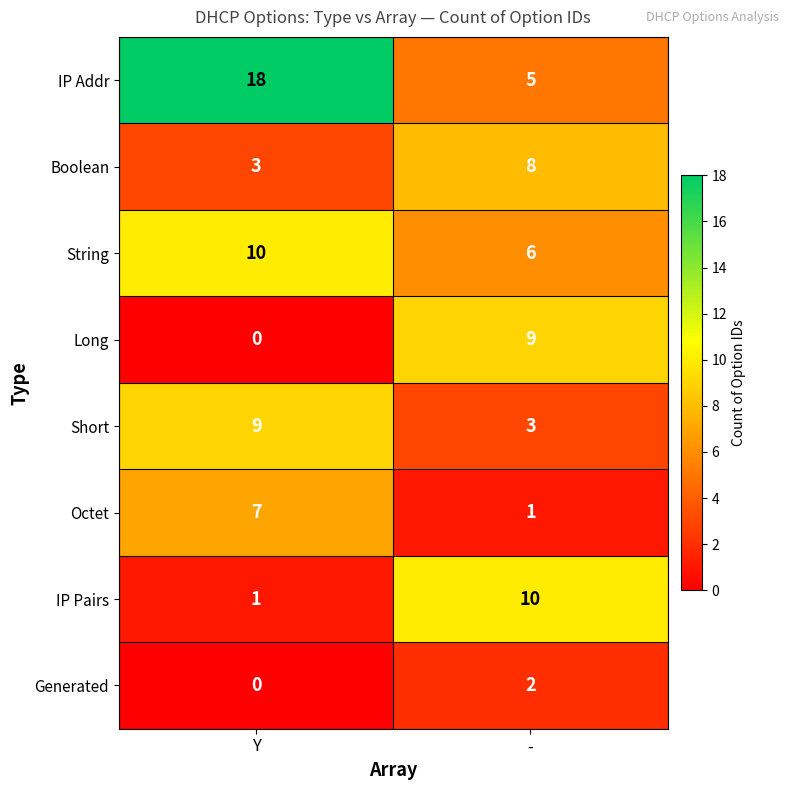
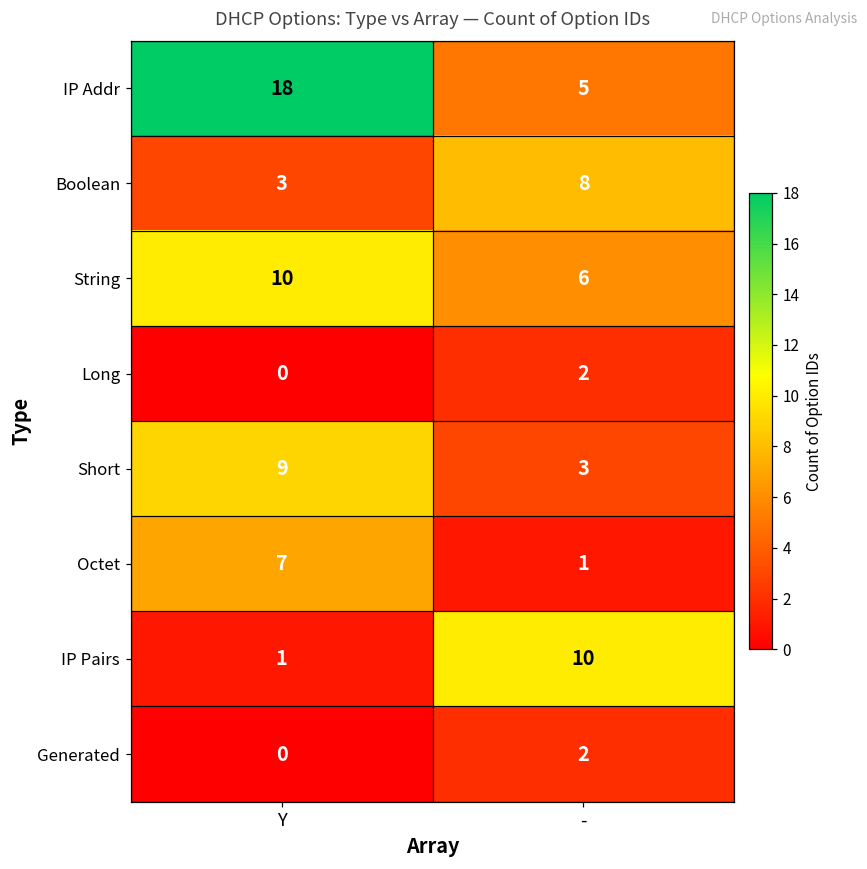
  {
    "IP Addr": {
      "Y": 18,
      "-": 5
    },
    "Boolean": {
      "Y": 3,
      "-": 8
    },
    "String": {
      "Y": 10,
      "-": 6
    },
    "Long": {
      "Y": 0,
-     "-": 9
+     "-": 2
    },
    "Short": {
      "Y": 9,
      "-": 3
    },
    "Octet": {
      "Y": 7,
      "-": 1
    },
    "IP Pairs": {
      "Y": 1,
      "-": 10
    },
    "Generated": {
      "Y": 0,
      "-": 2
    }
  }
